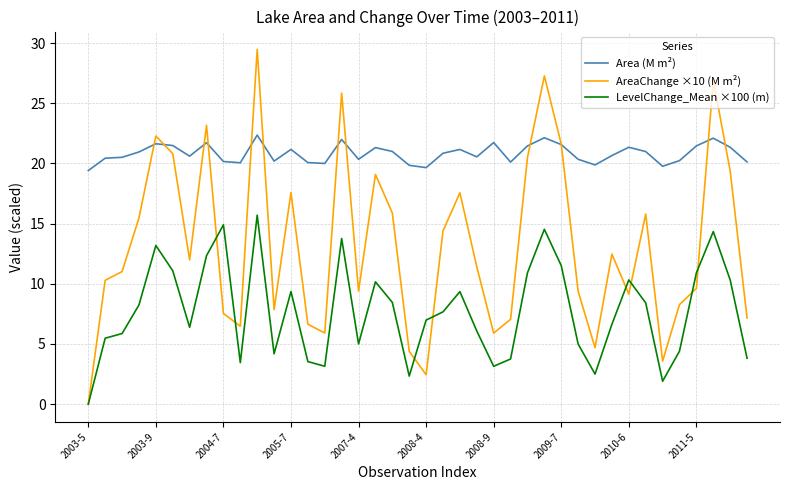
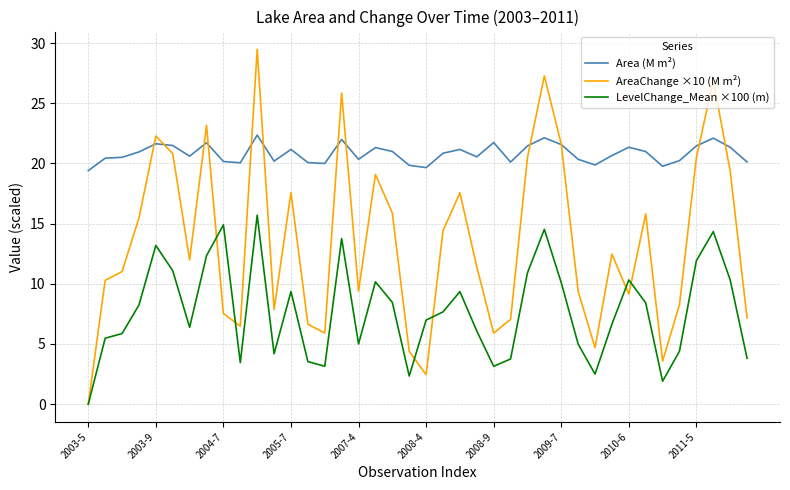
  {
    "Area (M m²)": {
      "2003-5": 19.4,
      "2003-9": 21.6,
      "2004-7": 20.2,
      "2005-7": 21.2,
      "2007-4": 20.3,
      "2008-4": 19.7,
      "2008-9": 21.7,
      "2010-6": 21.3,
      "2011-5": 21.5
    },
    "AreaChange ×10 (M m²)": {
      "2003-9": 22.3,
      "2004-7": 7.5,
      "2005-7": 17.6,
      "2007-4": 9.4,
      "2008-4": 2.4,
      "2008-9": 5.9,
      "2010-6": 9.1,
-     "2011-5": 9.6
+     "2011-5": 20.5
    },
    "LevelChange_Mean ×100 (m)": {
      "2003-9": 13.2,
      "2004-7": 14.9,
      "2005-7": 9.4,
      "2007-4": 5.0,
      "2008-4": 7.0,
      "2008-9": 3.1,
-     "2009-7": 11.5,
+     "2009-7": 10.1,
      "2010-6": 10.3,
-     "2011-5": 10.9
+     "2011-5": 11.9
    }
  }
